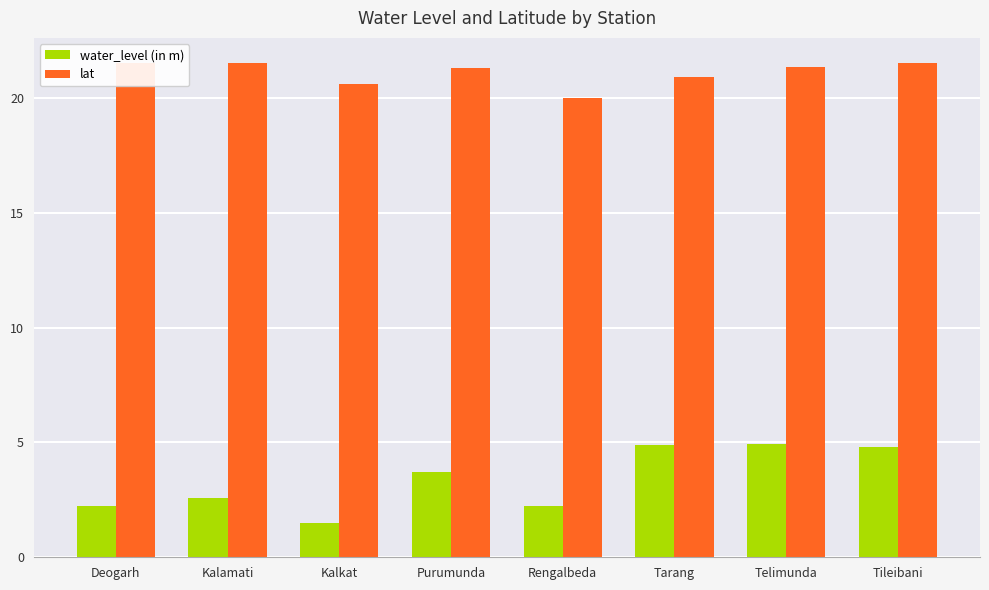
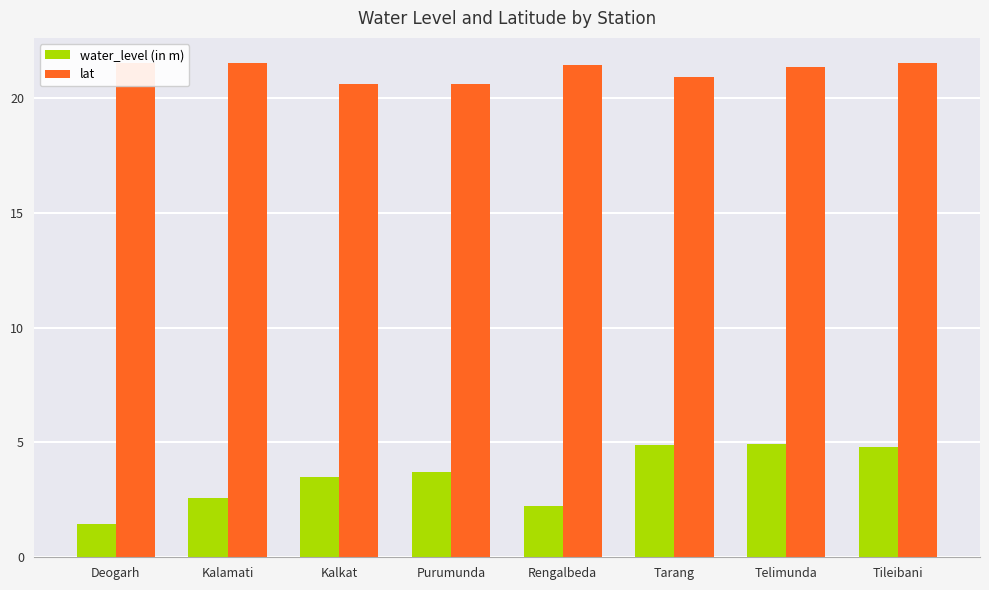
  {
    "water_level (in m)": {
-     "Deogarh": 2.2,
+     "Deogarh": 1.5,
      "Kalamati": 2.6,
-     "Kalkat": 1.5,
+     "Kalkat": 3.5,
      "Purumunda": 3.7,
      "Rengalbeda": 2.3,
      "Tarang": 4.9,
      "Telimunda": 4.9,
      "Tileibani": 4.8
    },
    "lat": {
      "Kalamati": 21.5,
      "Kalkat": 20.6,
-     "Purumunda": 21.3,
-     "Rengalbeda": 20.0,
+     "Purumunda": 20.6,
+     "Rengalbeda": 21.4,
      "Tarang": 20.9,
      "Telimunda": 21.3,
      "Tileibani": 21.5
    }
  }
